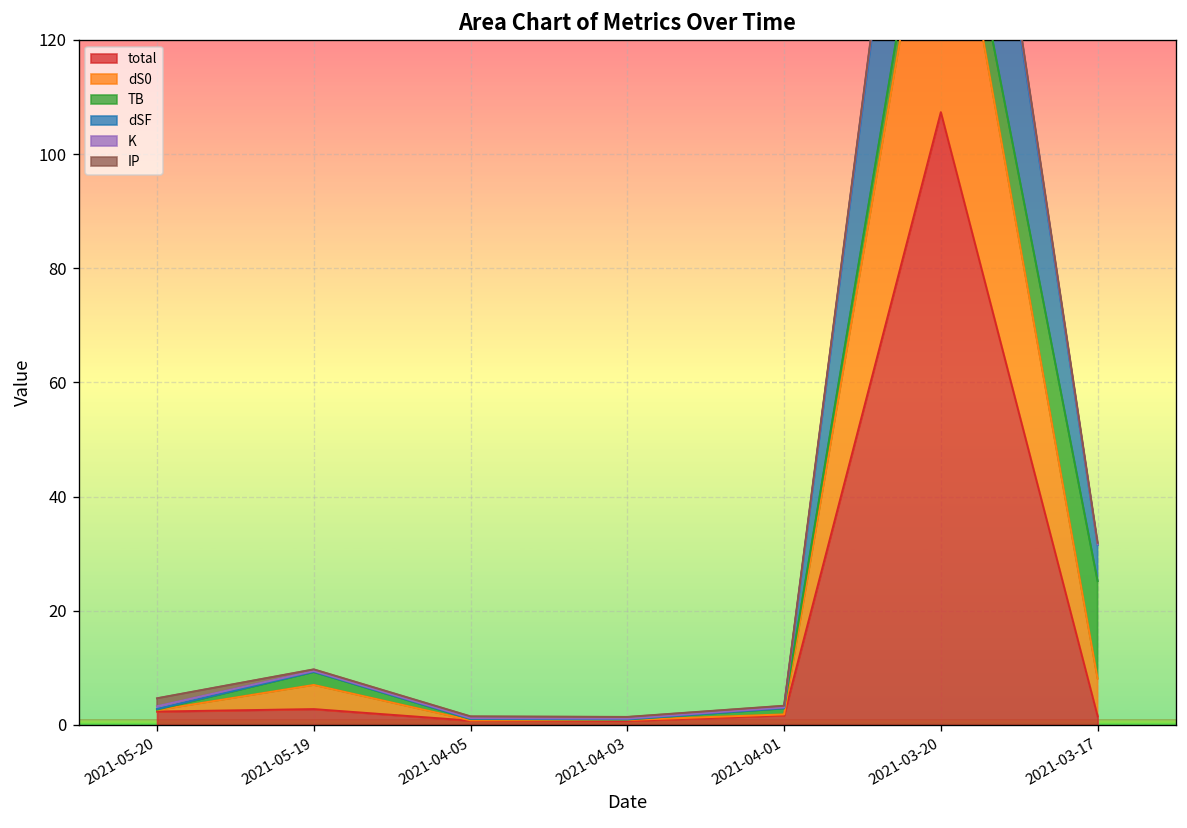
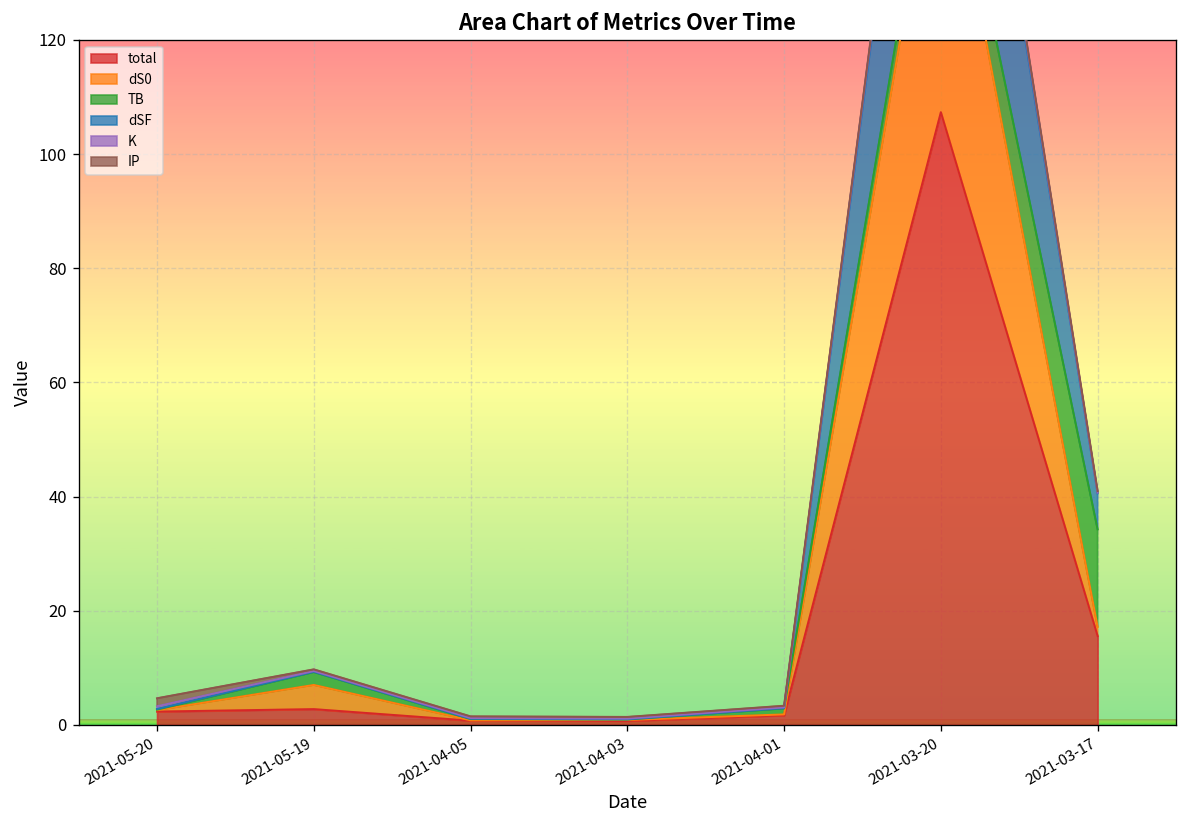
  {
    "total": {
      "2021-05-19": 3,
      "2021-03-20": 107,
-     "2021-03-17": 2
+     "2021-03-17": 16
    },
    "dS0": {
      "2021-05-19": 4,
-     "2021-03-17": 7
+     "2021-03-17": 2
    },
    "TB": {
      "2021-03-17": 17
    },
    "IP": {
      "2021-05-20": 1
    }
  }
